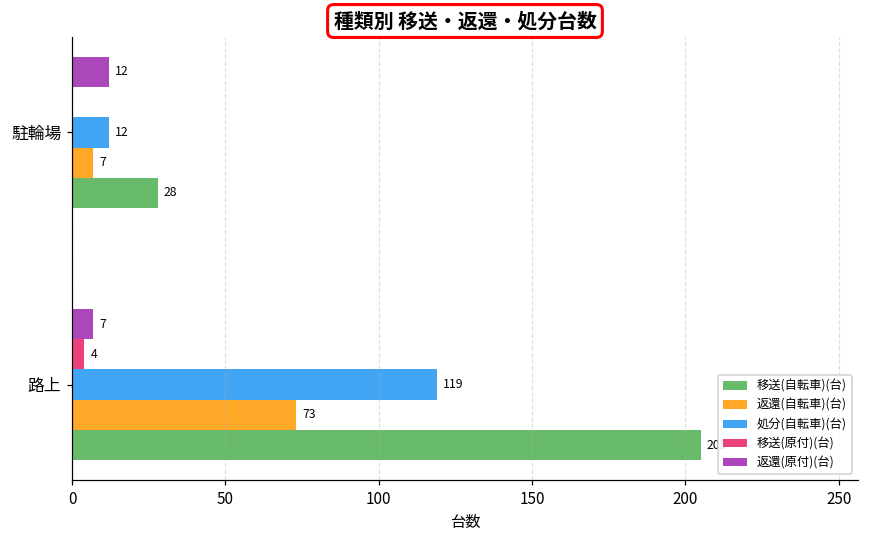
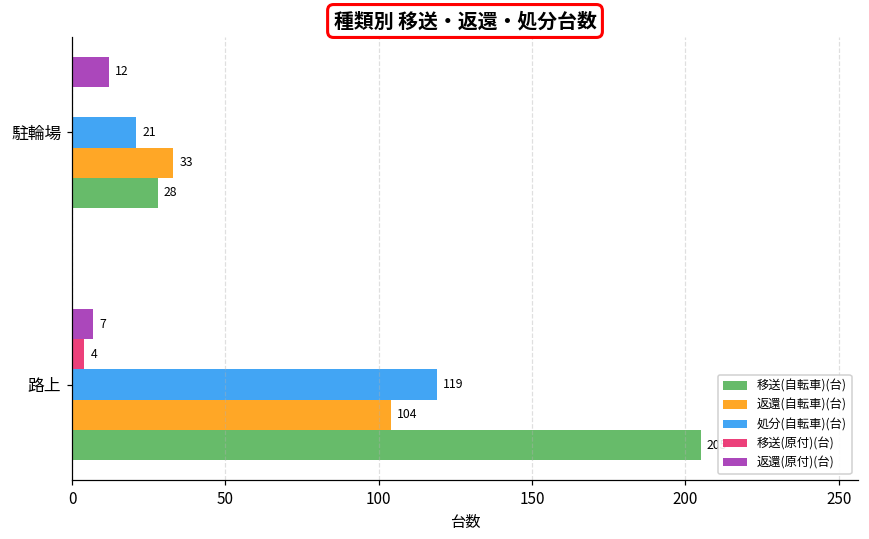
  {
    "移送(自転車)(台)": {
      "駐輪場": 28
    },
    "返還(自転車)(台)": {
-     "駐輪場": 7,
-     "路上": 73
+     "駐輪場": 33,
+     "路上": 104
    },
    "処分(自転車)(台)": {
-     "駐輪場": 12,
+     "駐輪場": 21,
      "路上": 119
    },
    "移送(原付)(台)": {
      "路上": 4
    },
    "返還(原付)(台)": {
      "駐輪場": 12,
      "路上": 7
    }
  }
